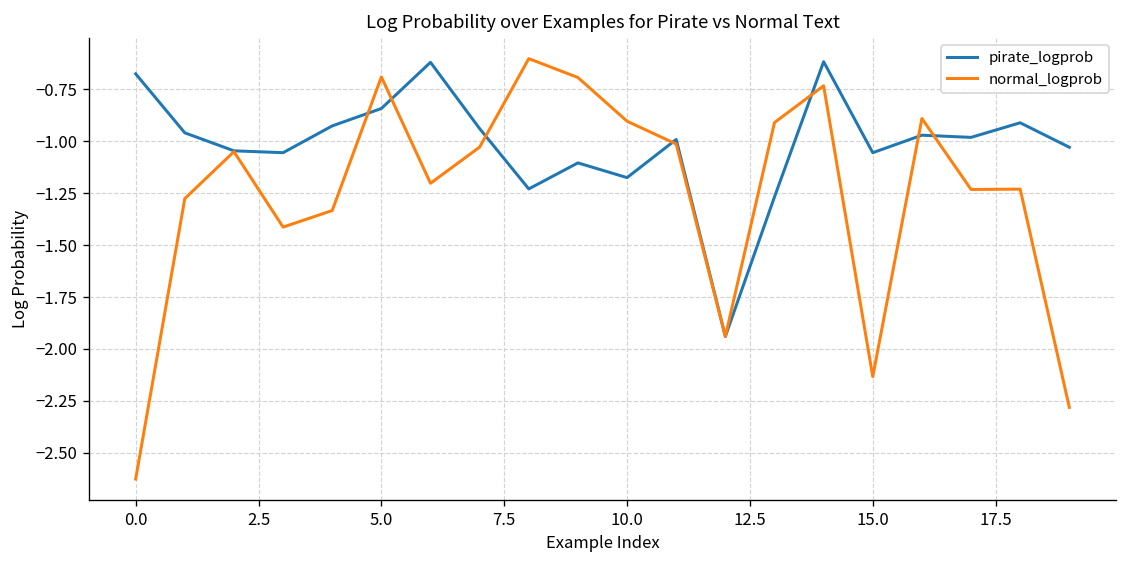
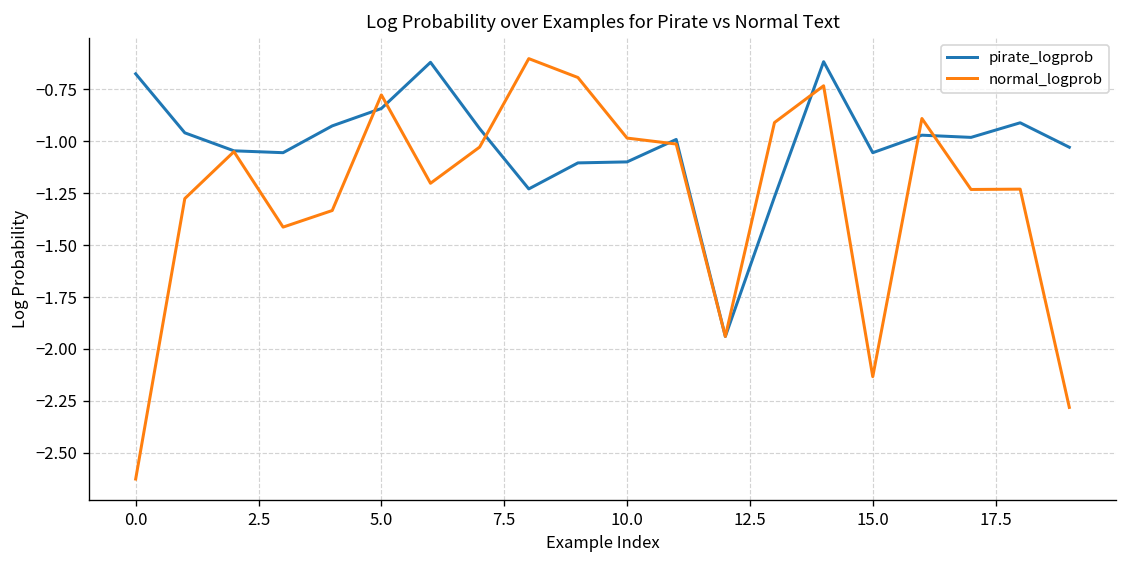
  {
    "pirate_logprob": {
      "0.0": -0.68,
      "5.0": -0.84,
-     "10.0": -1.18,
+     "10.0": -1.10,
      "15.0": -1.06
    },
    "normal_logprob": {
      "0.0": -2.63,
-     "5.0": -0.69,
-     "10.0": -0.90,
+     "5.0": -0.78,
+     "10.0": -0.98,
      "15.0": -2.13
    }
  }
